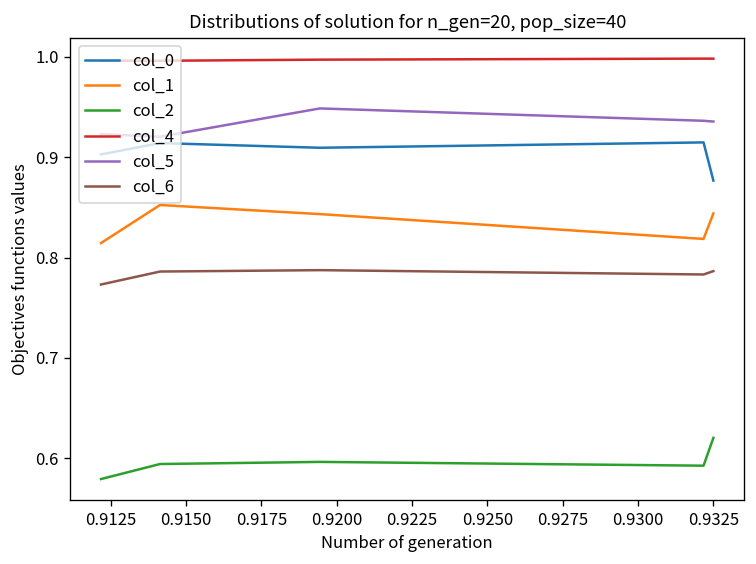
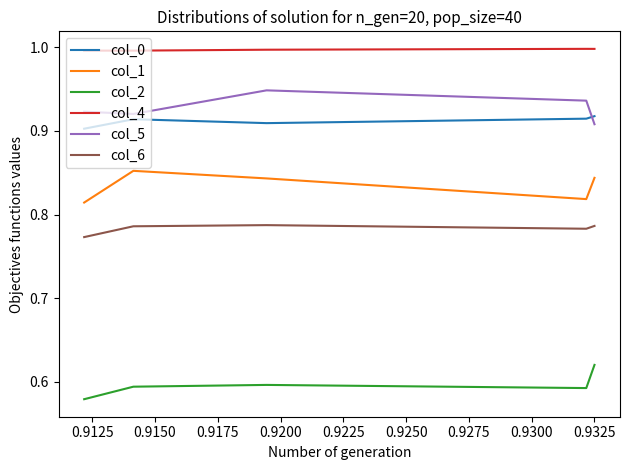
  {
    "col_0": {
-     "0.9325": 0.88
+     "0.9325": 0.92
    },
    "col_1": {
      "0.9325": 0.84
    },
    "col_2": {
      "0.9325": 0.62
    },
    "col_4": {
      "0.9325": 1.00
    },
    "col_5": {
-     "0.9325": 0.94
+     "0.9325": 0.91
    },
    "col_6": {
      "0.9325": 0.79
    }
  }
